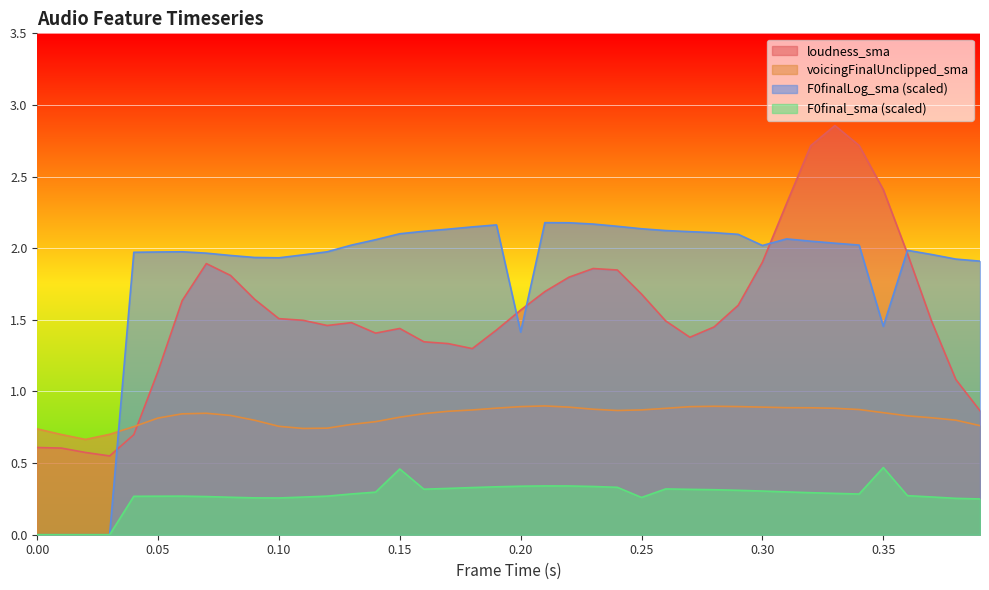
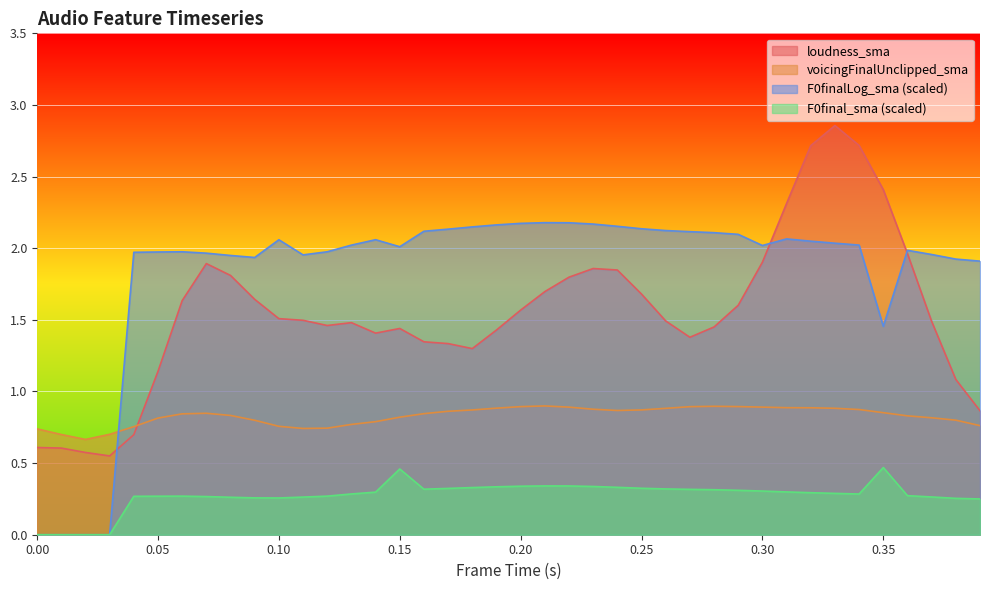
  {
    "F0finalLog_sma (scaled)": {
      "0.05": 1.97,
-     "0.10": 1.93,
-     "0.15": 2.10,
-     "0.20": 1.41,
+     "0.10": 2.06,
+     "0.15": 2.01,
+     "0.20": 2.17,
      "0.25": 2.14,
      "0.30": 2.02,
      "0.35": 1.45
    },
    "F0final_sma (scaled)": {
      "0.05": 0.27,
      "0.10": 0.26,
      "0.15": 0.46,
      "0.20": 0.34,
-     "0.25": 0.26,
+     "0.25": 0.32,
      "0.30": 0.30,
      "0.35": 0.47
    }
  }
